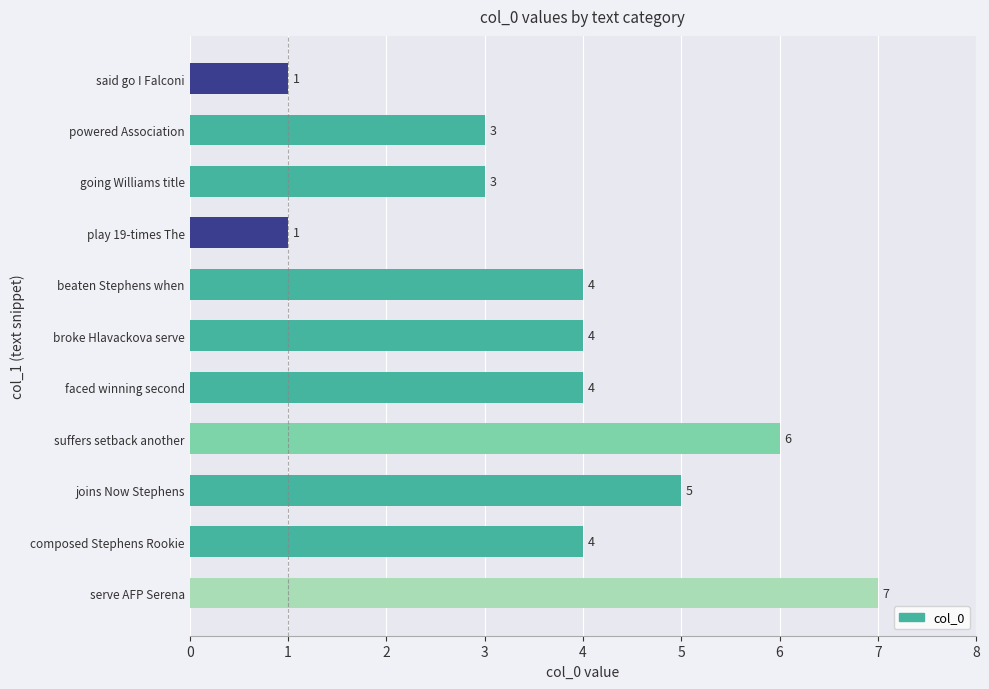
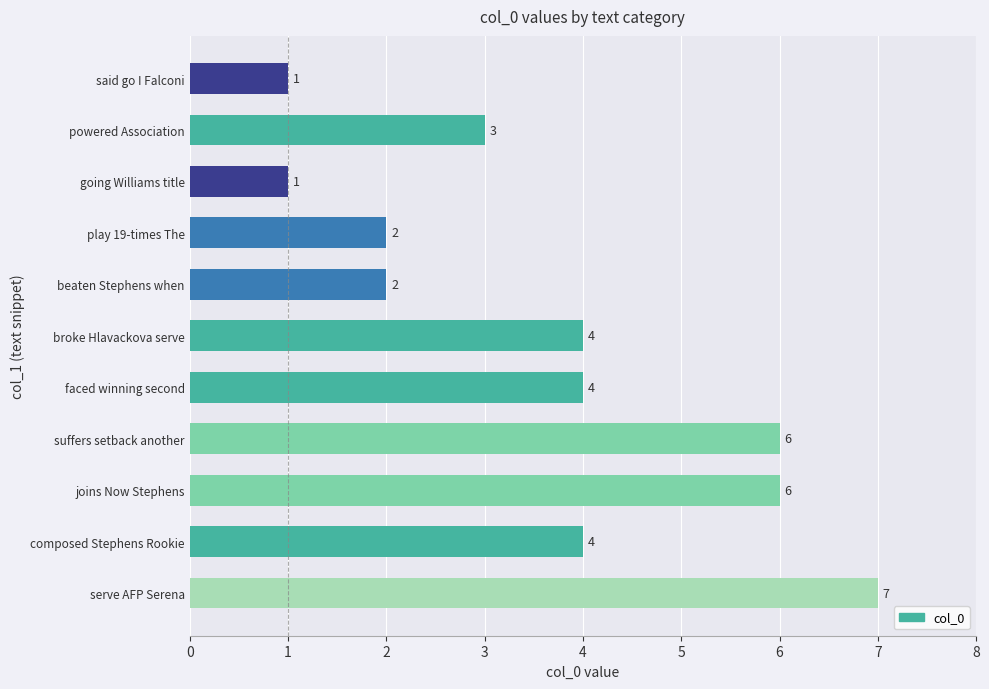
  {
    "said go I Falconi": 1,
    "powered Association": 3,
-   "going Williams title": 3,
-   "play 19-times The": 1,
-   "beaten Stephens when": 4,
+   "going Williams title": 1,
+   "play 19-times The": 2,
+   "beaten Stephens when": 2,
    "broke Hlavackova serve": 4,
    "faced winning second": 4,
    "suffers setback another": 6,
-   "joins Now Stephens": 5,
+   "joins Now Stephens": 6,
    "composed Stephens Rookie": 4,
    "serve AFP Serena": 7
  }
